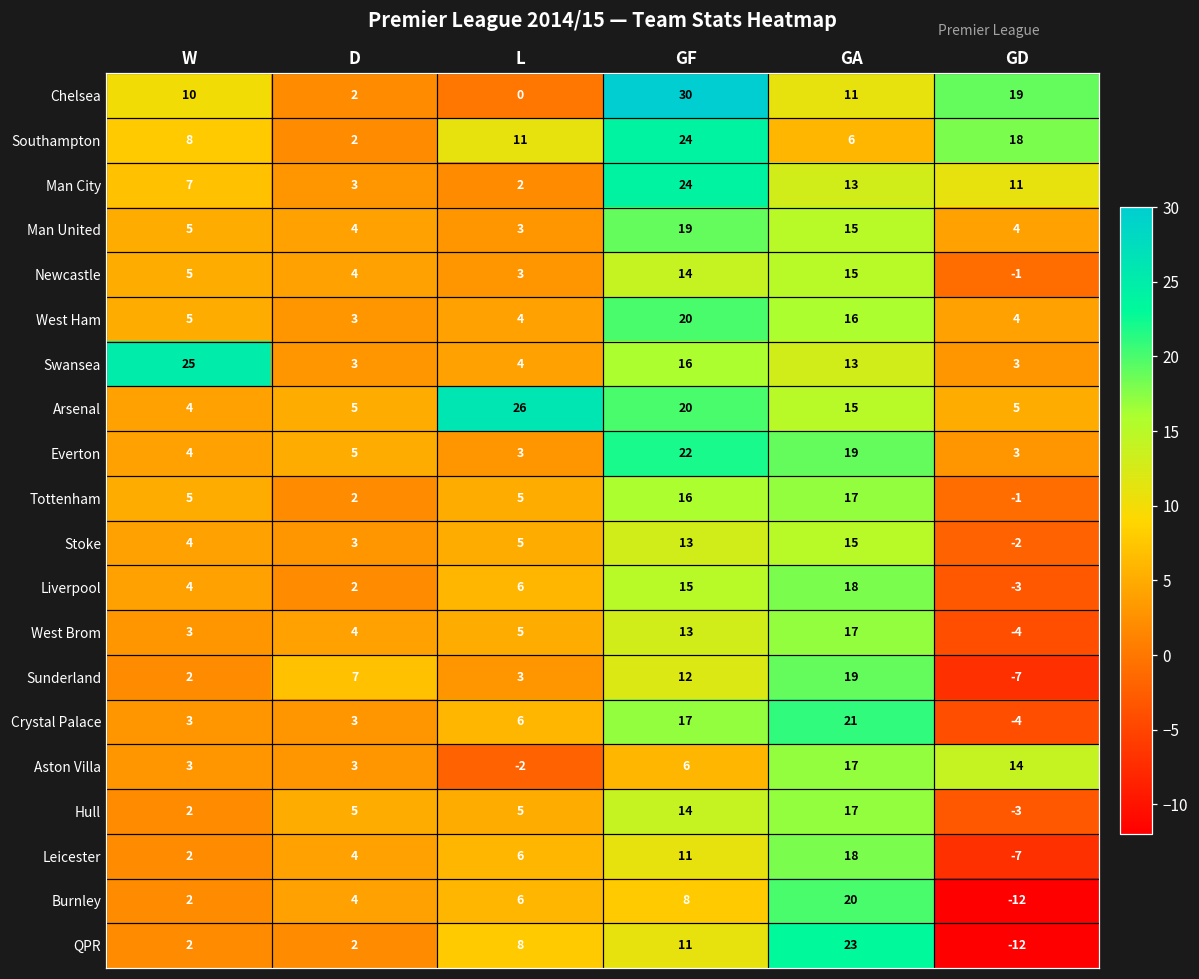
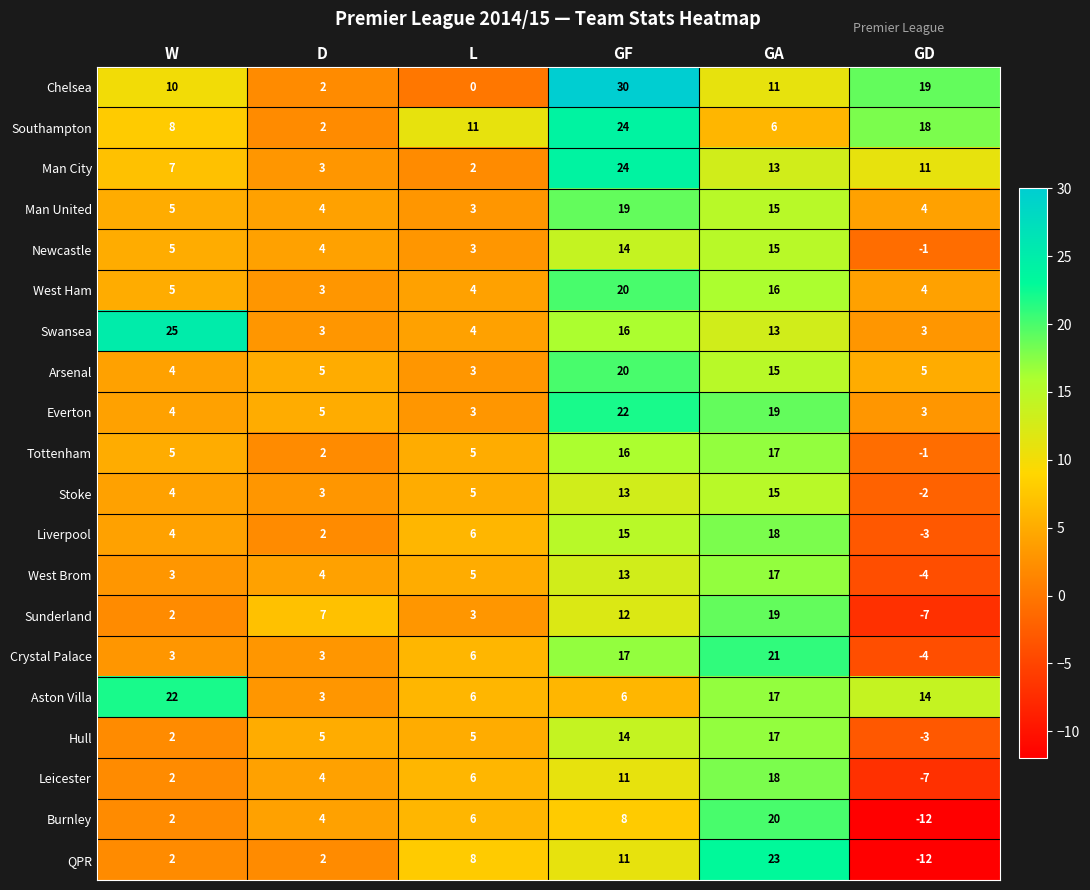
  {
    "Chelsea": {
      "W": 10,
      "D": 2,
      "L": 0,
      "GF": 30,
      "GA": 11,
      "GD": 19
    },
    "Southampton": {
      "W": 8,
      "D": 2,
      "L": 11,
      "GF": 24,
      "GA": 6,
      "GD": 18
    },
    "Man City": {
      "W": 7,
      "D": 3,
      "L": 2,
      "GF": 24,
      "GA": 13,
      "GD": 11
    },
    "Man United": {
      "W": 5,
      "D": 4,
      "L": 3,
      "GF": 19,
      "GA": 15,
      "GD": 4
    },
    "Newcastle": {
      "W": 5,
      "D": 4,
      "L": 3,
      "GF": 14,
      "GA": 15,
      "GD": -1
    },
    "West Ham": {
      "W": 5,
      "D": 3,
      "L": 4,
      "GF": 20,
      "GA": 16,
      "GD": 4
    },
    "Swansea": {
      "W": 25,
      "D": 3,
      "L": 4,
      "GF": 16,
      "GA": 13,
      "GD": 3
    },
    "Arsenal": {
      "W": 4,
      "D": 5,
-     "L": 26,
+     "L": 3,
      "GF": 20,
      "GA": 15,
      "GD": 5
    },
    "Everton": {
      "W": 4,
      "D": 5,
      "L": 3,
      "GF": 22,
      "GA": 19,
      "GD": 3
    },
    "Tottenham": {
      "W": 5,
      "D": 2,
      "L": 5,
      "GF": 16,
      "GA": 17,
      "GD": -1
    },
    "Stoke": {
      "W": 4,
      "D": 3,
      "L": 5,
      "GF": 13,
      "GA": 15,
      "GD": -2
    },
    "Liverpool": {
      "W": 4,
      "D": 2,
      "L": 6,
      "GF": 15,
      "GA": 18,
      "GD": -3
    },
    "West Brom": {
      "W": 3,
      "D": 4,
      "L": 5,
      "GF": 13,
      "GA": 17,
      "GD": -4
    },
    "Sunderland": {
      "W": 2,
      "D": 7,
      "L": 3,
      "GF": 12,
      "GA": 19,
      "GD": -7
    },
    "Crystal Palace": {
      "W": 3,
      "D": 3,
      "L": 6,
      "GF": 17,
      "GA": 21,
      "GD": -4
    },
    "Aston Villa": {
-     "W": 3,
+     "W": 22,
      "D": 3,
-     "L": -2,
+     "L": 6,
      "GF": 6,
      "GA": 17,
      "GD": 14
    },
    "Hull": {
      "W": 2,
      "D": 5,
      "L": 5,
      "GF": 14,
      "GA": 17,
      "GD": -3
    },
    "Leicester": {
      "W": 2,
      "D": 4,
      "L": 6,
      "GF": 11,
      "GA": 18,
      "GD": -7
    },
    "Burnley": {
      "W": 2,
      "D": 4,
      "L": 6,
      "GF": 8,
      "GA": 20,
      "GD": -12
    },
    "QPR": {
      "W": 2,
      "D": 2,
      "L": 8,
      "GF": 11,
      "GA": 23,
      "GD": -12
    }
  }
